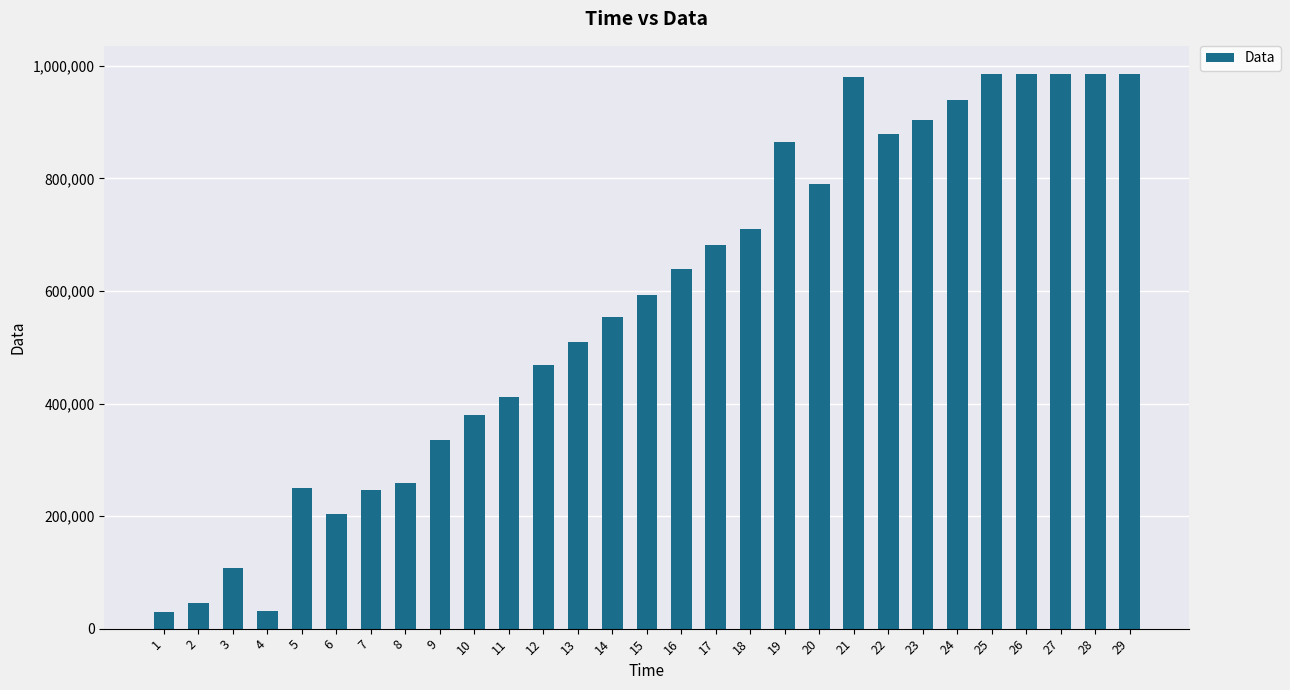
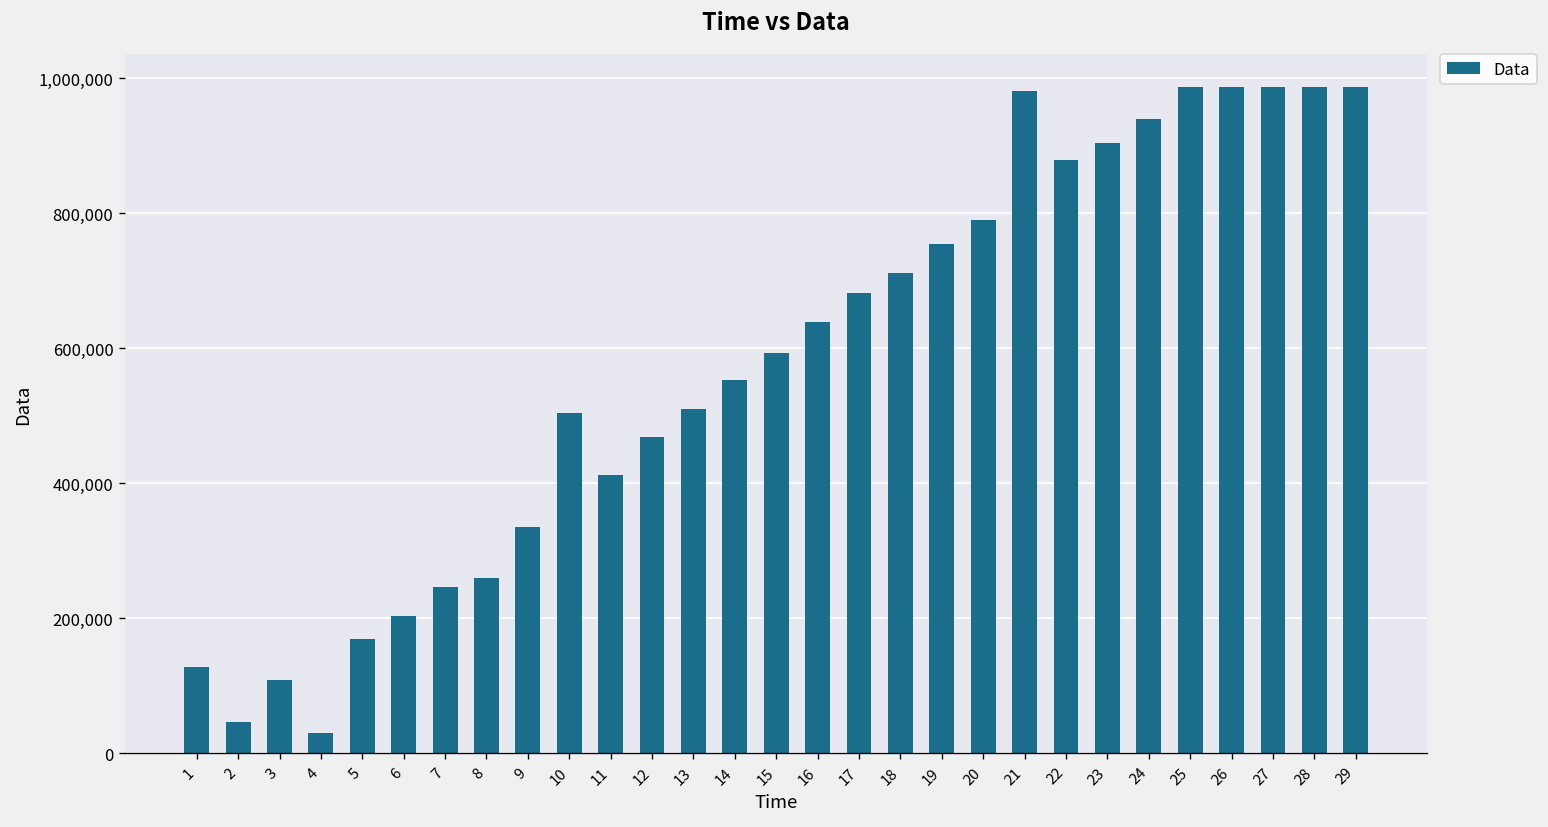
  {
-   "1": "30,000",
+   "1": "130,000",
    "2": "50,000",
    "3": "110,000",
    "4": "30,000",
-   "5": "250,000",
+   "5": "170,000",
    "6": "200,000",
    "7": "250,000",
    "8": "260,000",
    "9": "340,000",
-   "10": "380,000",
+   "10": "500,000",
    "11": "410,000",
    "12": "470,000",
    "13": "510,000",
    "14": "550,000",
    "15": "590,000",
    "16": "640,000",
    "17": "680,000",
    "18": "710,000",
-   "19": "870,000",
+   "19": "750,000",
    "20": "790,000",
    "21": "980,000",
    "22": "880,000",
    "23": "900,000",
    "24": "940,000",
    "25": "990,000",
    "26": "990,000",
    "27": "990,000",
    "28": "990,000",
    "29": "990,000"
  }
